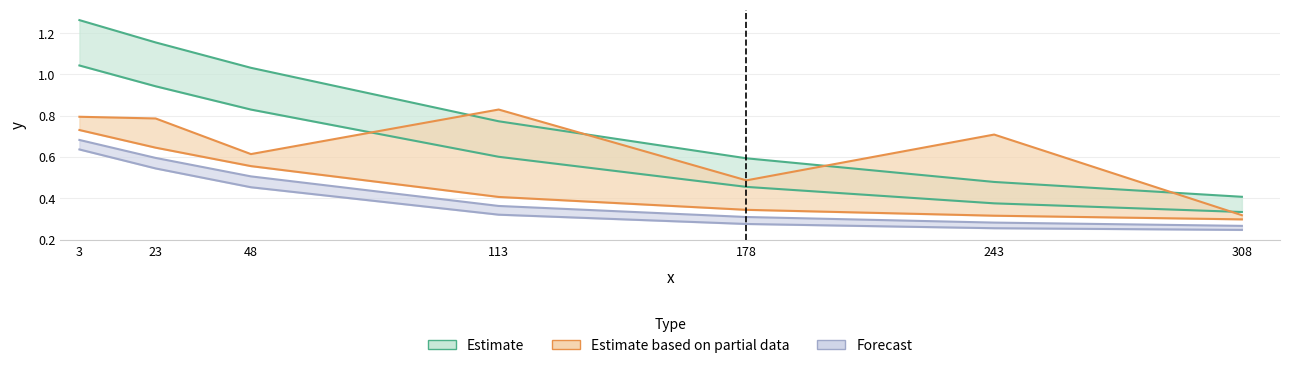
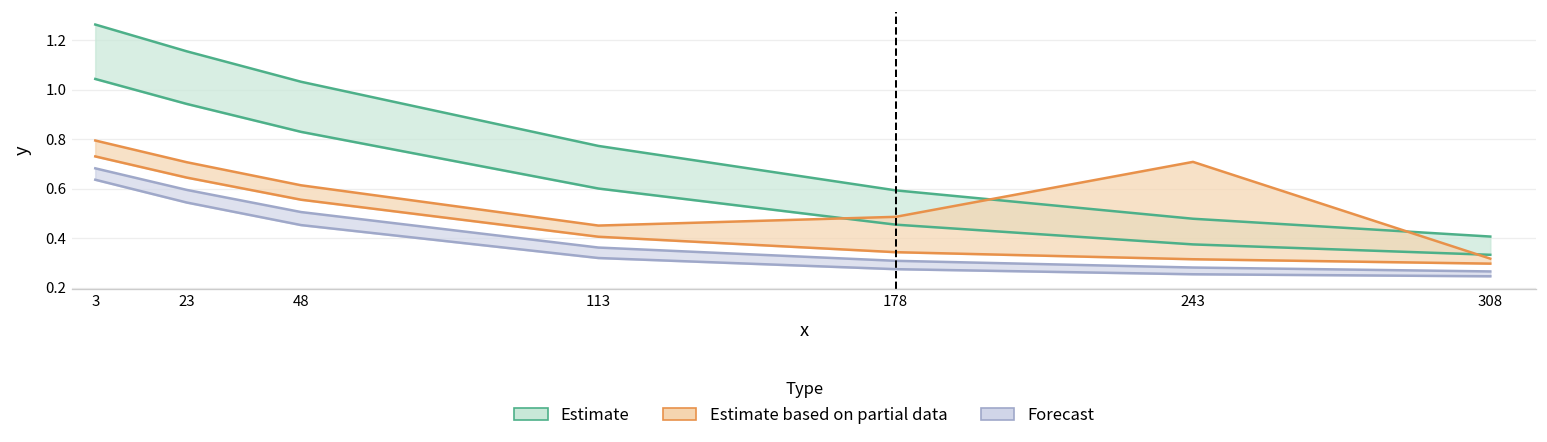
  {
    "Estimate based on partial data": {
      "3": 0.79,
-     "23": 0.79,
+     "23": 0.71,
      "48": 0.61,
-     "113": 0.83,
+     "113": 0.45,
      "178": 0.49,
      "243": 0.71,
      "308": 0.32
    }
  }
